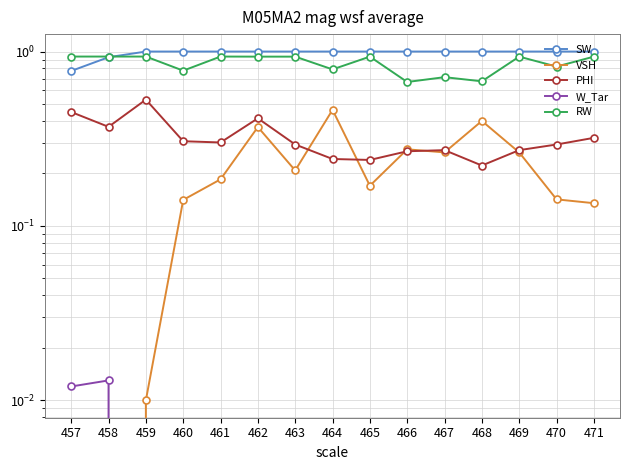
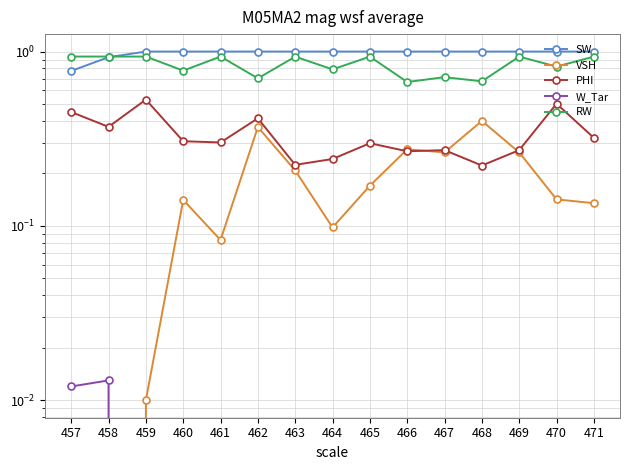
  {
    "SW": {
      "457": 0.8,
      "459": 1.0,
      "460": 1.0,
      "461": 1.0,
      "462": 1.0,
      "463": 1.0,
      "464": 1.0,
      "465": 1.0,
      "466": 1.0,
      "467": 1.0,
      "468": 1.0,
      "469": 1.0,
      "470": 1.0,
      "471": 1.0
    },
    "VSH": {
      "459": 0.01,
      "460": 0.14,
-     "461": 0.19,
+     "461": 0.08,
      "462": 0.37,
      "463": 0.21,
-     "464": 0.46,
+     "464": 0.10,
      "465": 0.17,
      "468": 0.40,
      "470": 0.14,
      "471": 0.14
    },
    "PHI": {
      "457": 0.45,
      "458": 0.37,
      "459": 0.53,
      "460": 0.31,
      "461": 0.30,
      "462": 0.41,
-     "463": 0.29,
+     "463": 0.22,
      "464": 0.24,
-     "465": 0.24,
+     "465": 0.30,
      "468": 0.22,
-     "470": 0.29,
+     "470": 0.50,
      "471": 0.32
    },
    "W_Tar": {
      "457": 0.012,
      "458": 0.013
    },
    "RW": {
      "457": 0.9,
      "459": 0.9,
      "460": 0.8,
      "461": 0.9,
-     "462": 0.9,
+     "462": 0.70,
      "463": 0.9,
      "464": 0.8,
      "465": 0.9,
      "466": 0.67,
      "467": 0.71,
      "468": 0.68,
      "469": 0.9,
      "470": 0.8,
      "471": 0.9
    }
  }
